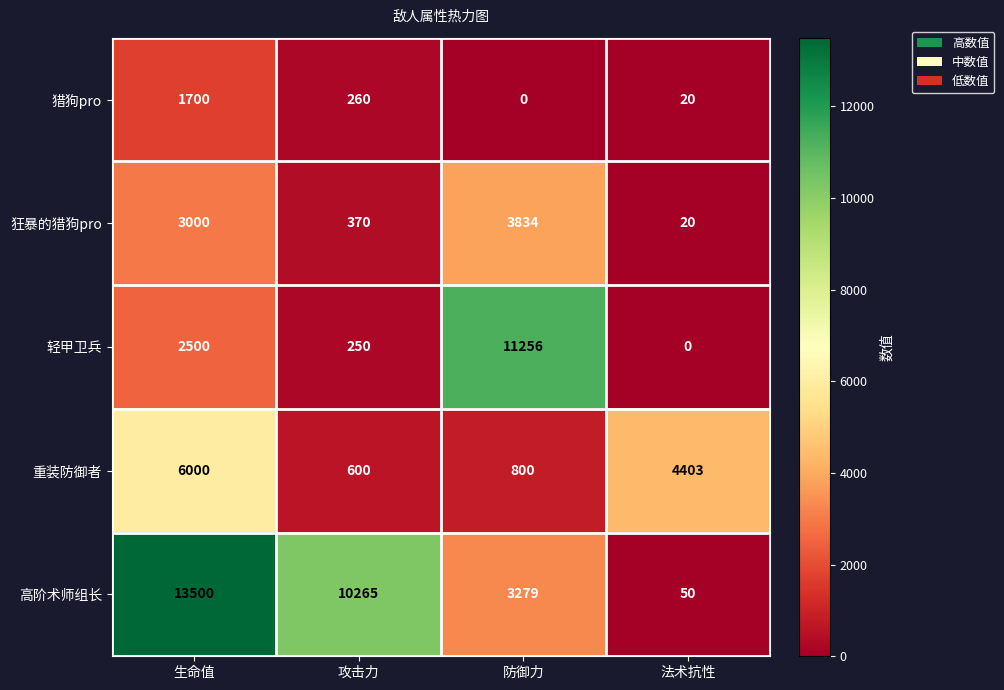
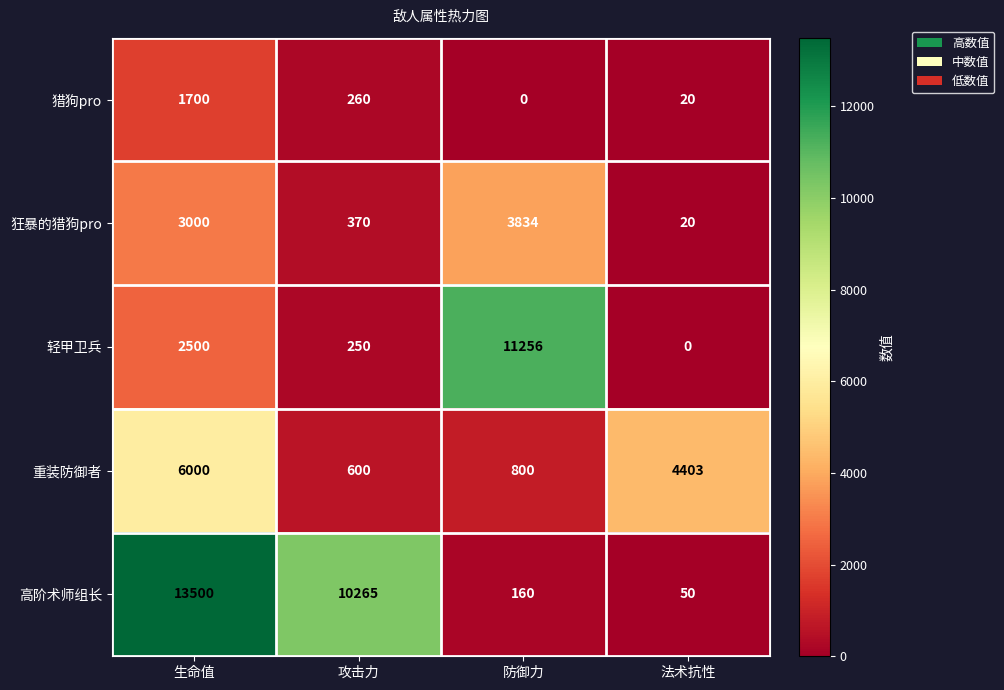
  {
    "猎狗pro": {
      "生命值": 1700,
      "攻击力": 260,
      "防御力": 0,
      "法术抗性": 20
    },
    "狂暴的猎狗pro": {
      "生命值": 3000,
      "攻击力": 370,
      "防御力": 3834,
      "法术抗性": 20
    },
    "轻甲卫兵": {
      "生命值": 2500,
      "攻击力": 250,
      "防御力": 11256,
      "法术抗性": 0
    },
    "重装防御者": {
      "生命值": 6000,
      "攻击力": 600,
      "防御力": 800,
      "法术抗性": 4403
    },
    "高阶术师组长": {
      "生命值": 13500,
      "攻击力": 10265,
-     "防御力": 3279,
+     "防御力": 160,
      "法术抗性": 50
    }
  }
